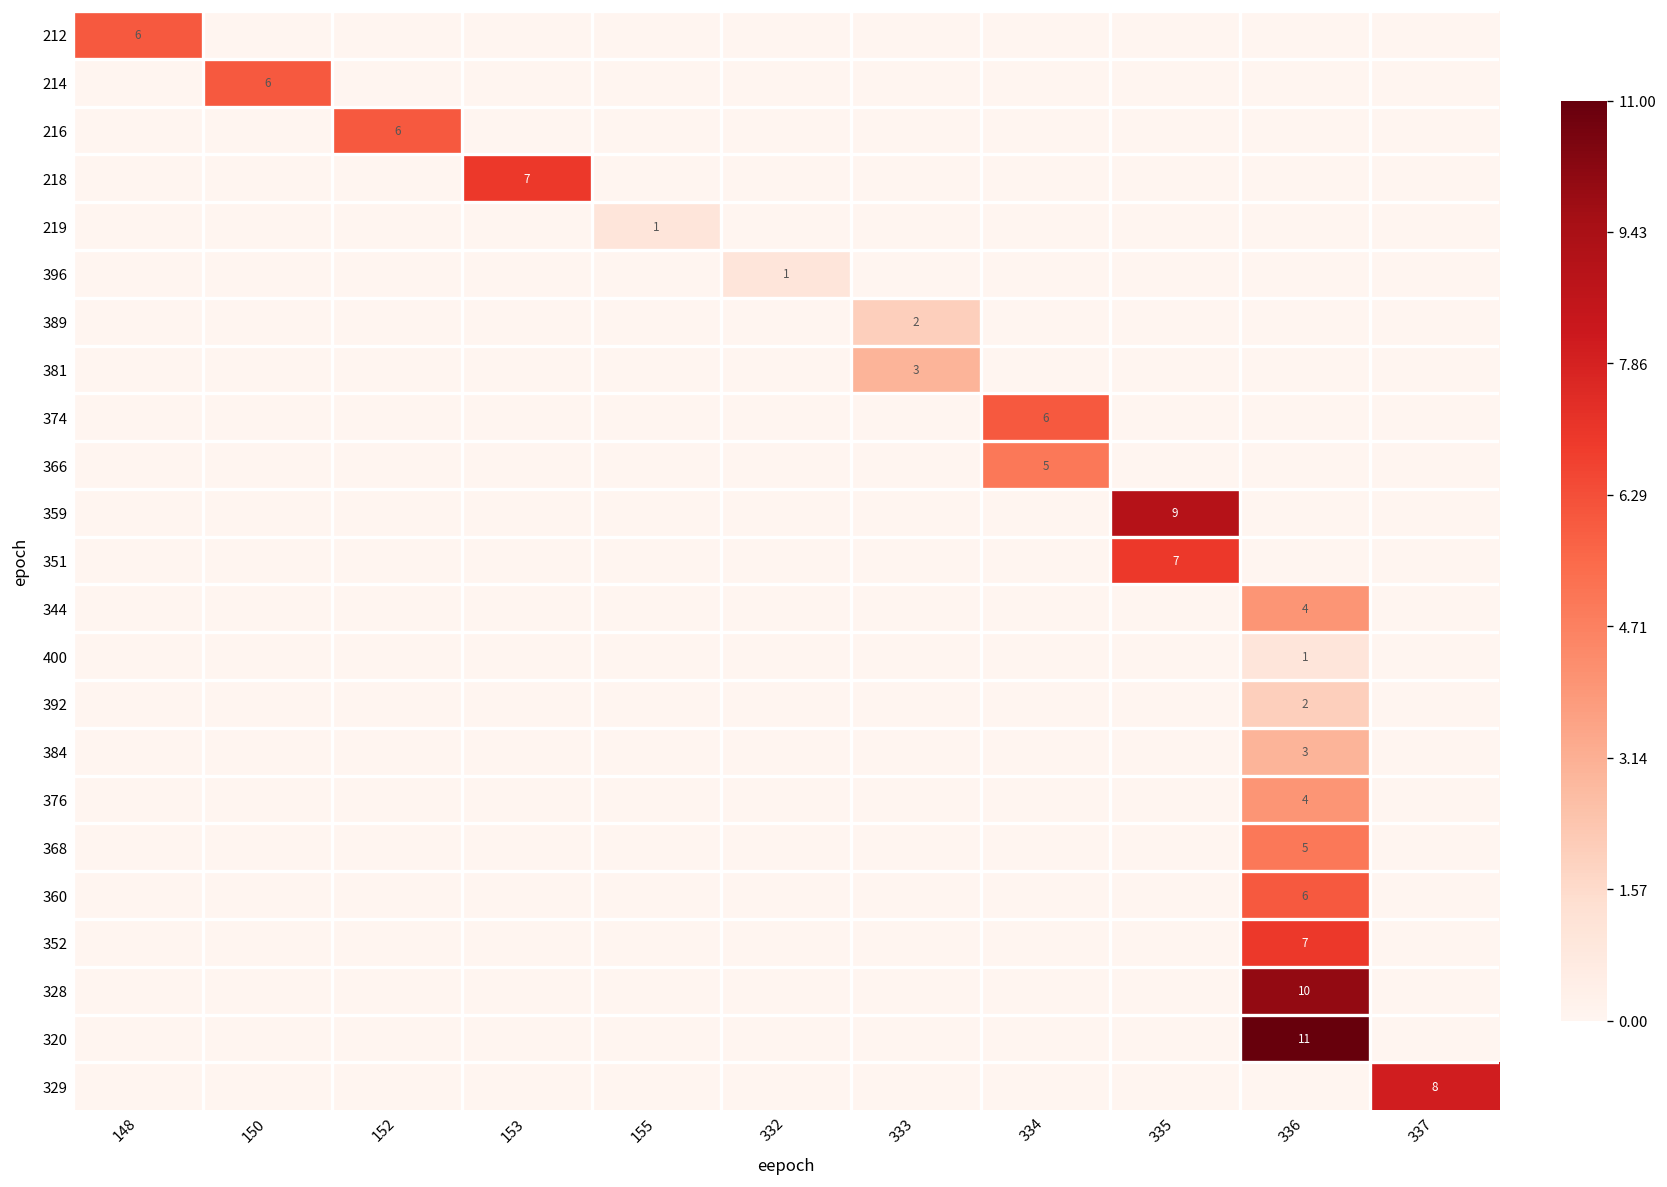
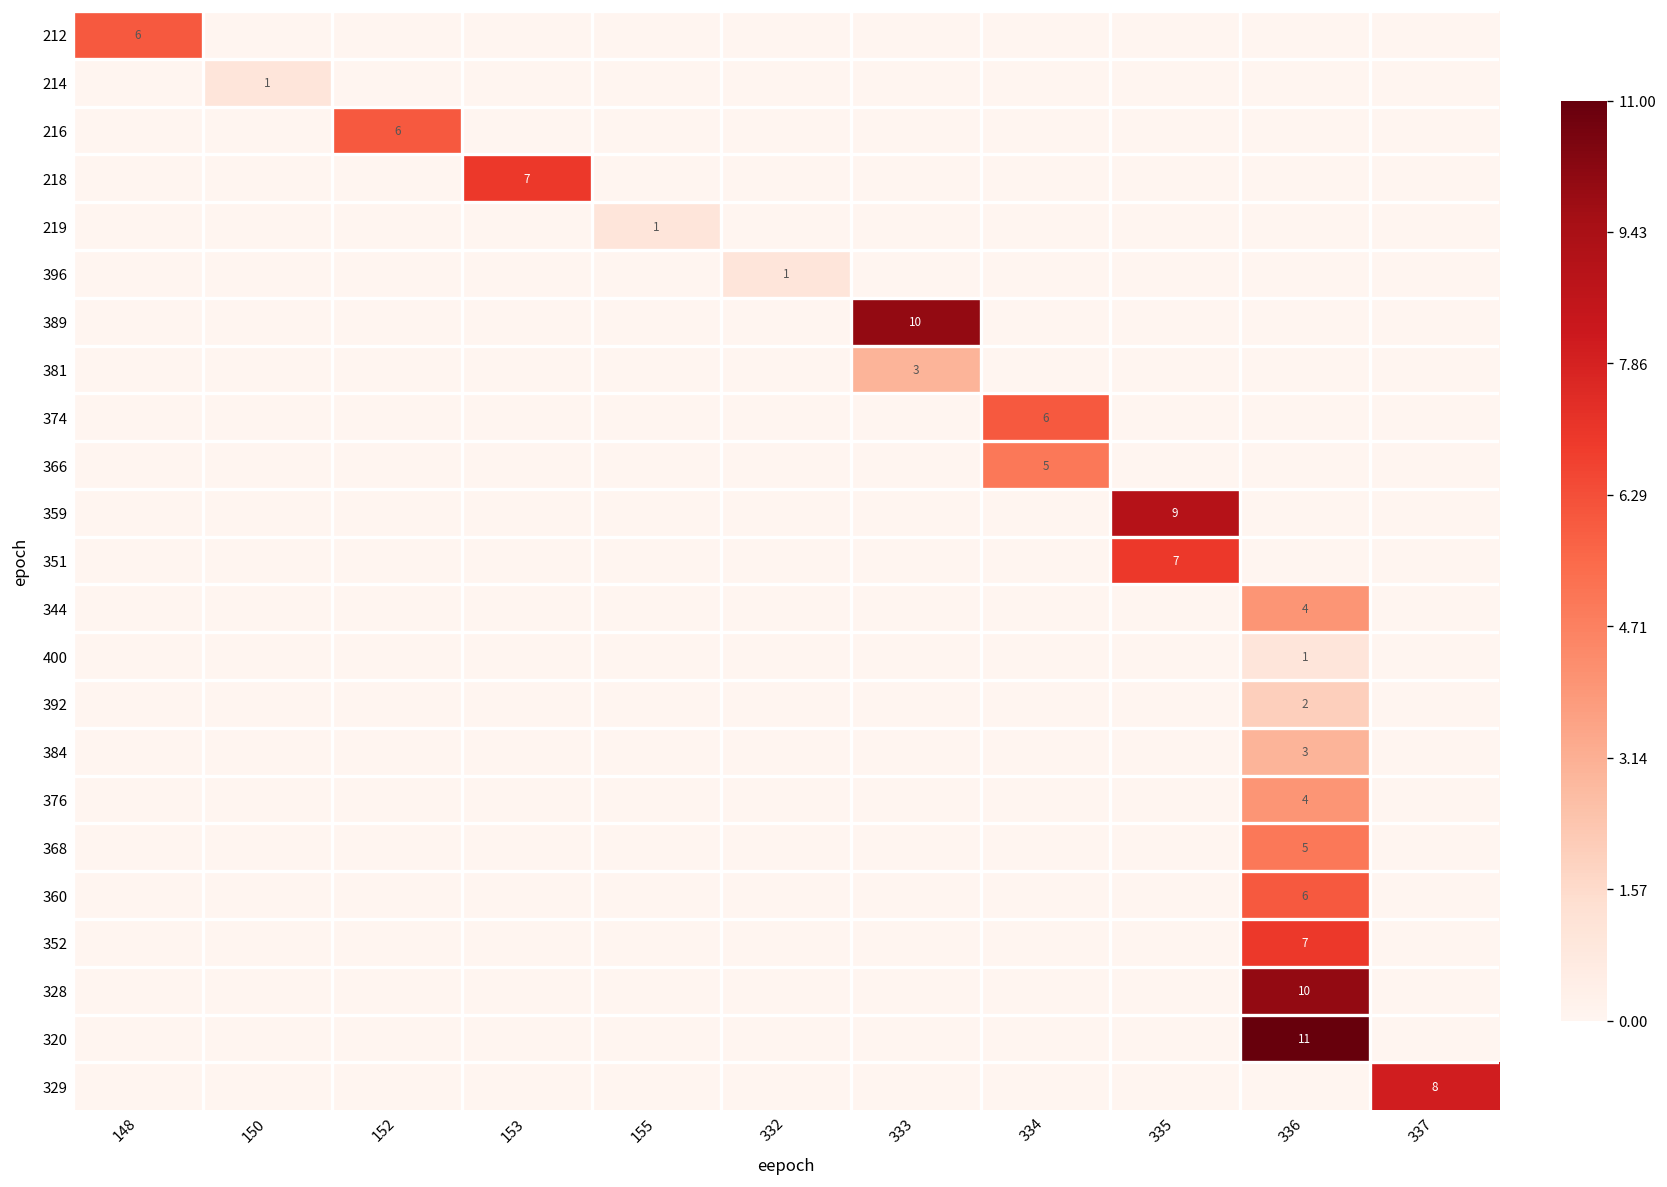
  {
    "212": {
      "148": 6
    },
    "214": {
-     "150": 6
+     "150": 1
    },
    "216": {
      "152": 6
    },
    "218": {
      "153": 7
    },
    "219": {
      "155": 1
    },
    "396": {
      "332": 1
    },
    "389": {
-     "333": 2
+     "333": 10
    },
    "381": {
      "333": 3
    },
    "374": {
      "334": 6
    },
    "366": {
      "334": 5
    },
    "359": {
      "335": 9
    },
    "351": {
      "335": 7
    },
    "344": {
      "336": 4
    },
    "400": {
      "336": 1
    },
    "392": {
      "336": 2
    },
    "384": {
      "336": 3
    },
    "376": {
      "336": 4
    },
    "368": {
      "336": 5
    },
    "360": {
      "336": 6
    },
    "352": {
      "336": 7
    },
    "328": {
      "336": 10
    },
    "320": {
      "336": 11
    },
    "329": {
      "337": 8
    }
  }
